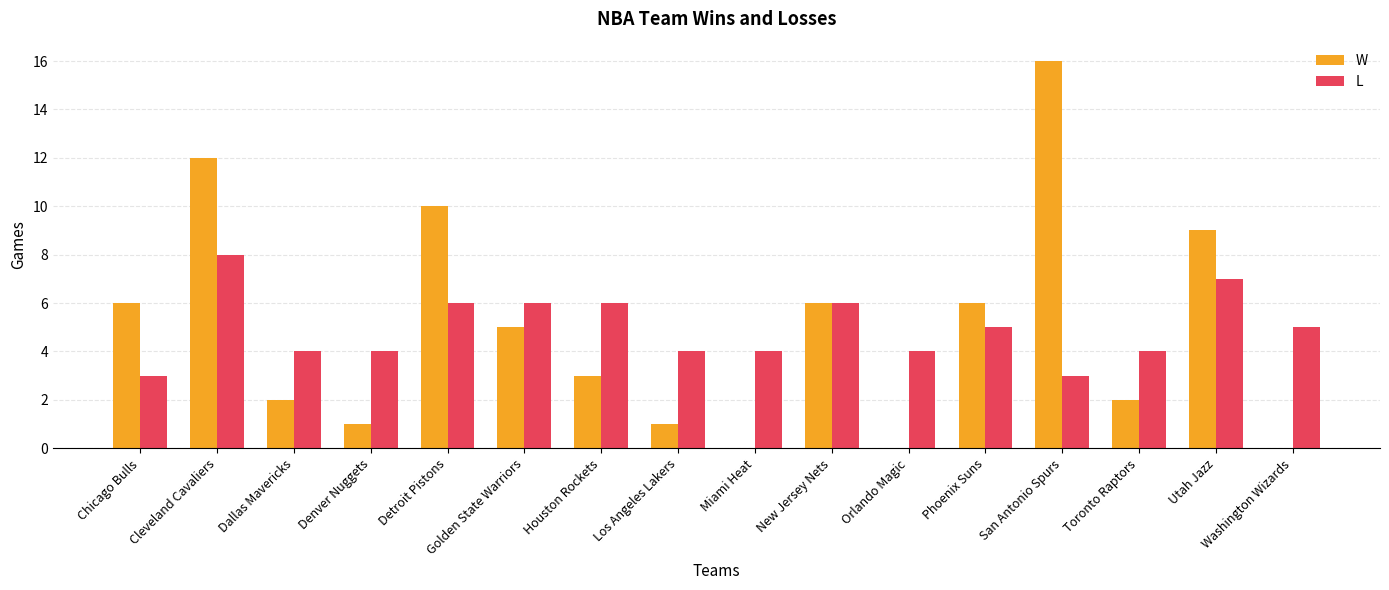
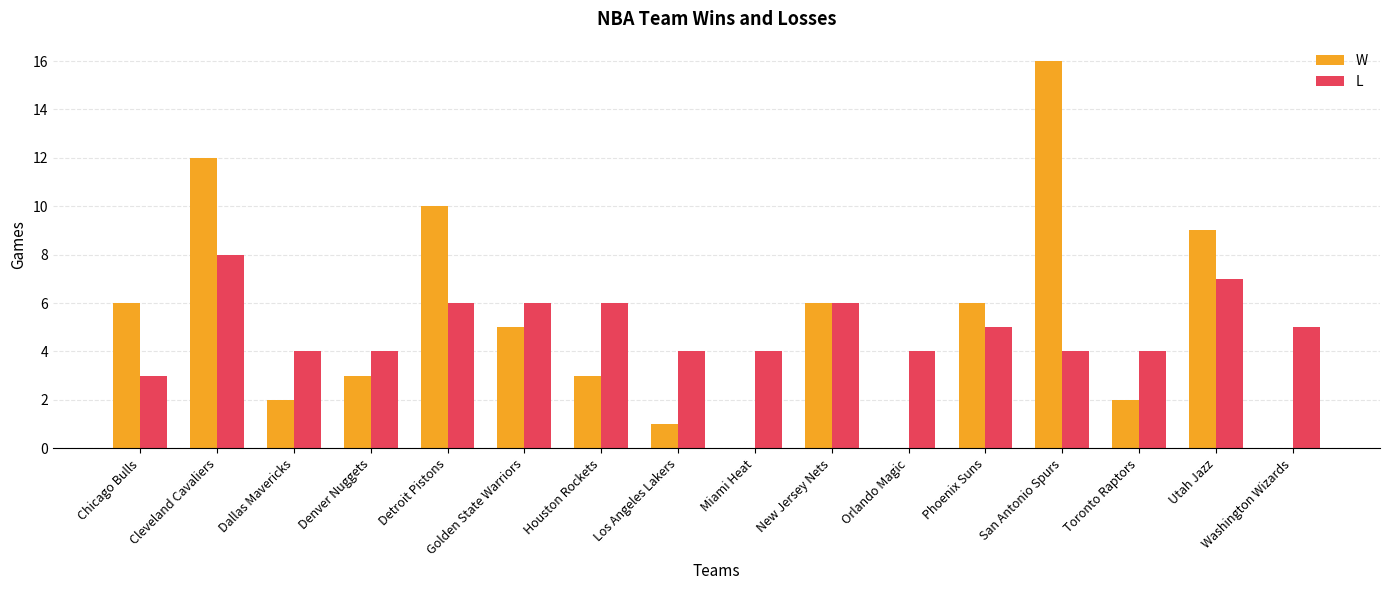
  {
    "W": {
      "Chicago Bulls": 6,
      "Cleveland Cavaliers": 12,
      "Dallas Mavericks": 2,
-     "Denver Nuggets": 1,
+     "Denver Nuggets": 3,
      "Detroit Pistons": 10,
      "Golden State Warriors": 5,
      "Houston Rockets": 3,
      "Los Angeles Lakers": 1,
      "Miami Heat": 0,
      "New Jersey Nets": 6,
      "Orlando Magic": 0,
      "Phoenix Suns": 6,
      "San Antonio Spurs": 16,
      "Toronto Raptors": 2,
      "Utah Jazz": 9,
      "Washington Wizards": 0
    },
    "L": {
      "Chicago Bulls": 3,
      "Cleveland Cavaliers": 8,
      "Dallas Mavericks": 4,
      "Denver Nuggets": 4,
      "Detroit Pistons": 6,
      "Golden State Warriors": 6,
      "Houston Rockets": 6,
      "Los Angeles Lakers": 4,
      "Miami Heat": 4,
      "New Jersey Nets": 6,
      "Orlando Magic": 4,
      "Phoenix Suns": 5,
-     "San Antonio Spurs": 3,
+     "San Antonio Spurs": 4,
      "Toronto Raptors": 4,
      "Utah Jazz": 7,
      "Washington Wizards": 5
    }
  }
